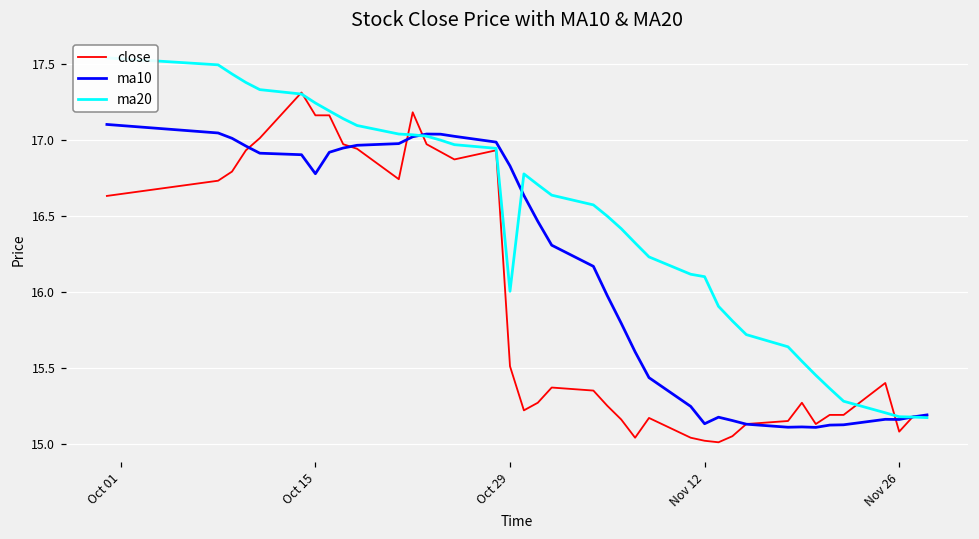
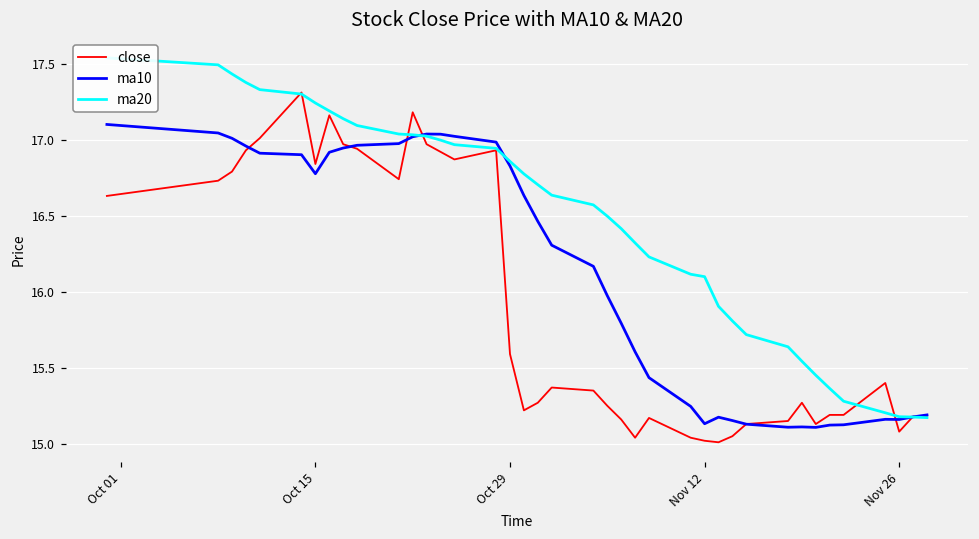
  {
    "close": {
-     "Oct 15": 17.16,
-     "Oct 29": 15.51,
+     "Oct 15": 16.84,
+     "Oct 29": 15.59,
      "Nov 12": 15.02,
      "Nov 26": 15.08
    },
    "ma10": {
      "Oct 15": 16.78,
      "Oct 29": 16.83,
      "Nov 12": 15.13
    },
    "ma20": {
      "Oct 15": 17.24,
-     "Oct 29": 16.00,
+     "Oct 29": 16.86,
      "Nov 12": 16.10
    }
  }
